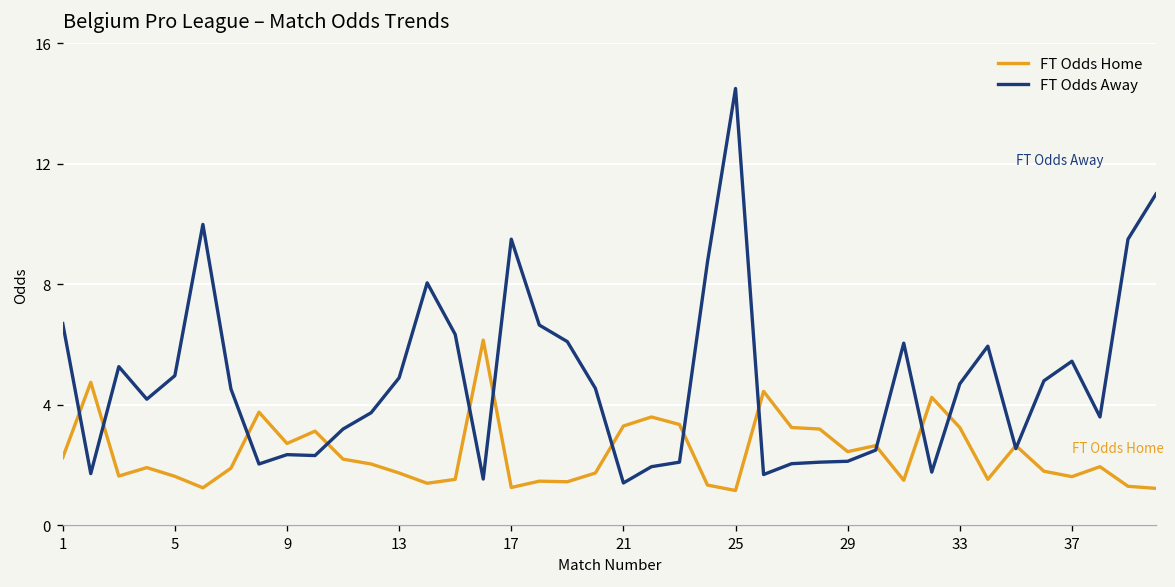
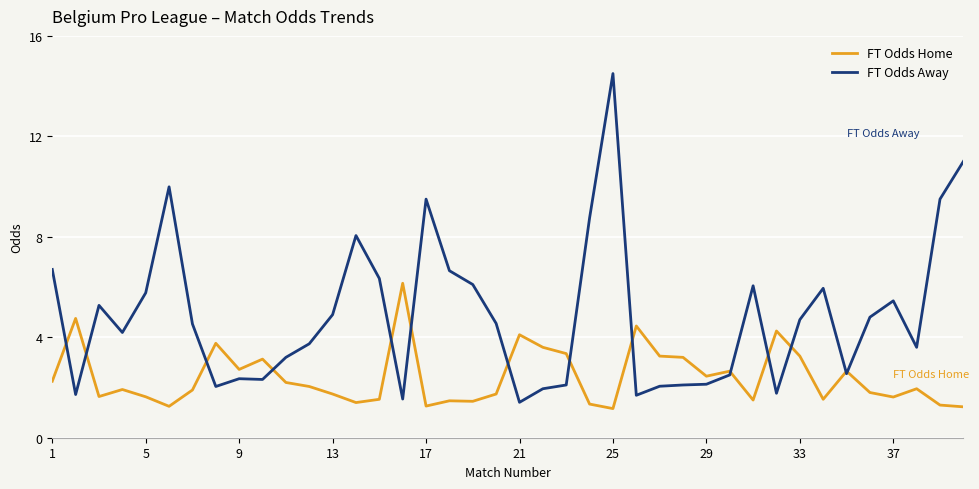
  {
    "FT Odds Home": {
      "1": 2.3,
      "5": 1.6,
      "9": 2.7,
      "13": 1.7,
      "17": 1.3,
-     "21": 3.3,
+     "21": 4.1,
      "25": 1.2,
      "29": 2.5,
      "33": 3.3,
      "37": 1.6
    },
    "FT Odds Away": {
      "1": 6.7,
-     "5": 5.0,
+     "5": 5.8,
      "9": 2.4,
      "13": 4.9,
      "17": 9.5,
      "21": 1.4,
      "25": 14.5,
      "29": 2.1,
      "33": 4.7,
      "37": 5.5
    }
  }
